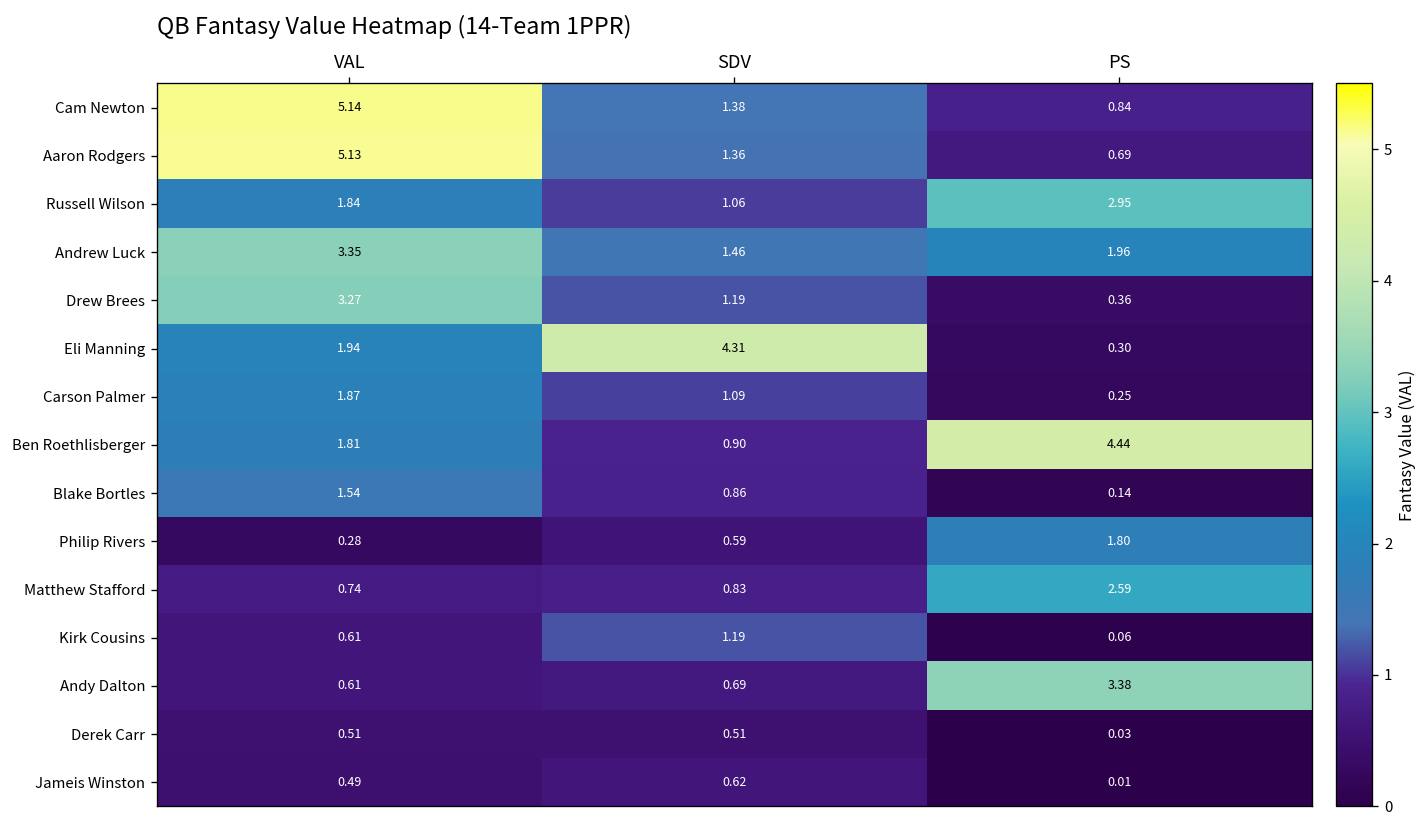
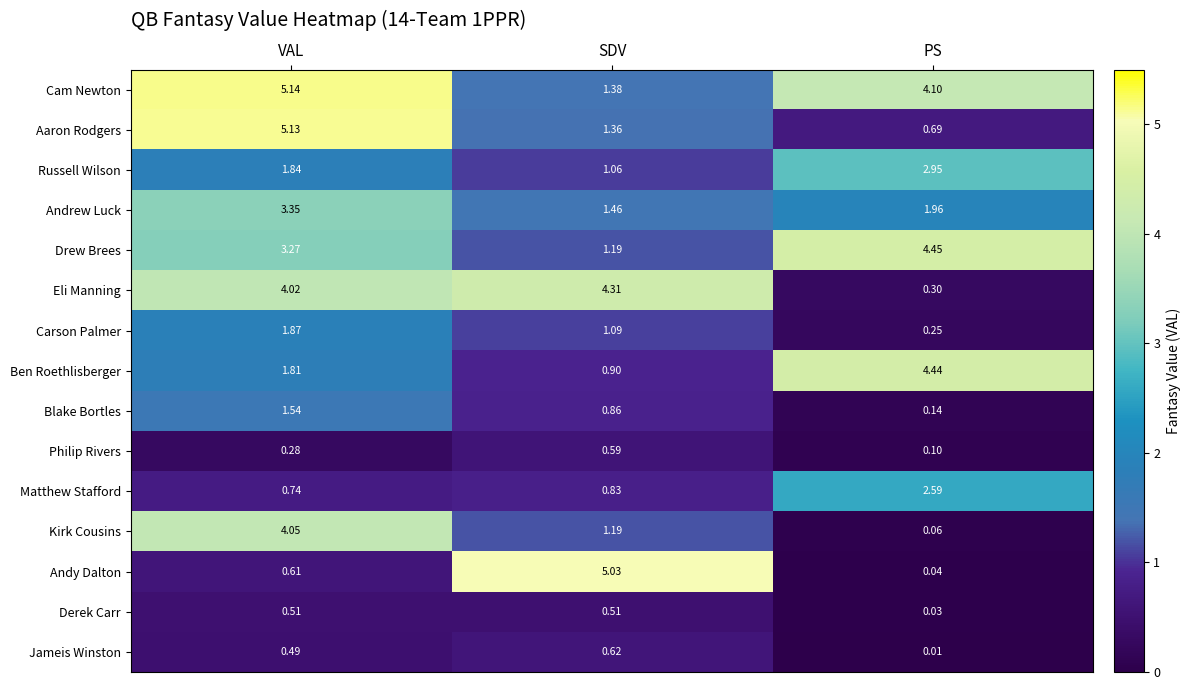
  {
    "Cam Newton": {
      "VAL": 5.14,
      "SDV": 1.38,
-     "PS": 0.84
+     "PS": 4.10
    },
    "Aaron Rodgers": {
      "VAL": 5.13,
      "SDV": 1.36,
      "PS": 0.69
    },
    "Russell Wilson": {
      "VAL": 1.84,
      "SDV": 1.06,
      "PS": 2.95
    },
    "Andrew Luck": {
      "VAL": 3.35,
      "SDV": 1.46,
      "PS": 1.96
    },
    "Drew Brees": {
      "VAL": 3.27,
      "SDV": 1.19,
-     "PS": 0.36
+     "PS": 4.45
    },
    "Eli Manning": {
-     "VAL": 1.94,
+     "VAL": 4.02,
      "SDV": 4.31,
      "PS": 0.30
    },
    "Carson Palmer": {
      "VAL": 1.87,
      "SDV": 1.09,
      "PS": 0.25
    },
    "Ben Roethlisberger": {
      "VAL": 1.81,
      "SDV": 0.90,
      "PS": 4.44
    },
    "Blake Bortles": {
      "VAL": 1.54,
      "SDV": 0.86,
      "PS": 0.14
    },
    "Philip Rivers": {
      "VAL": 0.28,
      "SDV": 0.59,
-     "PS": 1.80
+     "PS": 0.10
    },
    "Matthew Stafford": {
      "VAL": 0.74,
      "SDV": 0.83,
      "PS": 2.59
    },
    "Kirk Cousins": {
-     "VAL": 0.61,
+     "VAL": 4.05,
      "SDV": 1.19,
      "PS": 0.06
    },
    "Andy Dalton": {
      "VAL": 0.61,
-     "SDV": 0.69,
-     "PS": 3.38
+     "SDV": 5.03,
+     "PS": 0.04
    },
    "Derek Carr": {
      "VAL": 0.51,
      "SDV": 0.51,
      "PS": 0.03
    },
    "Jameis Winston": {
      "VAL": 0.49,
      "SDV": 0.62,
      "PS": 0.01
    }
  }
